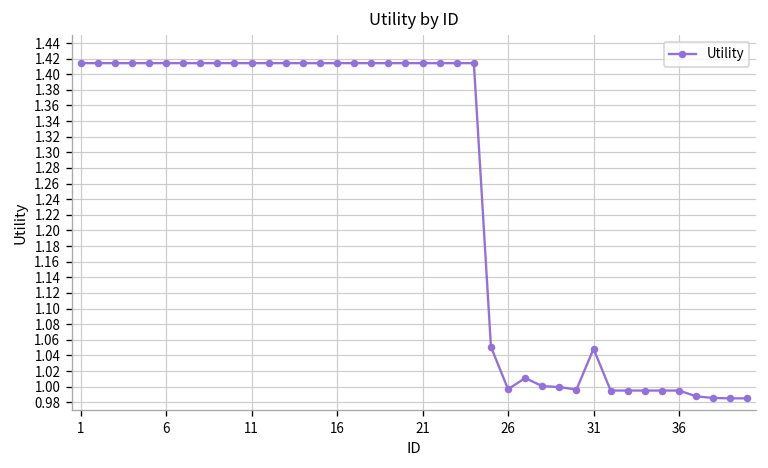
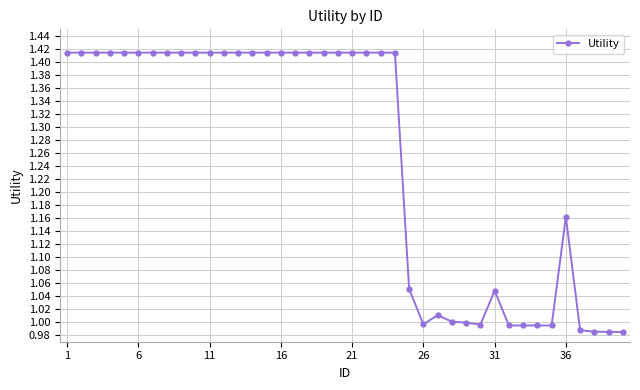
  {
    "1": 1.41,
    "6": 1.41,
    "11": 1.41,
    "16": 1.41,
    "21": 1.41,
    "26": 1.00,
    "31": 1.05,
-   "36": 0.99
+   "36": 1.16
  }
